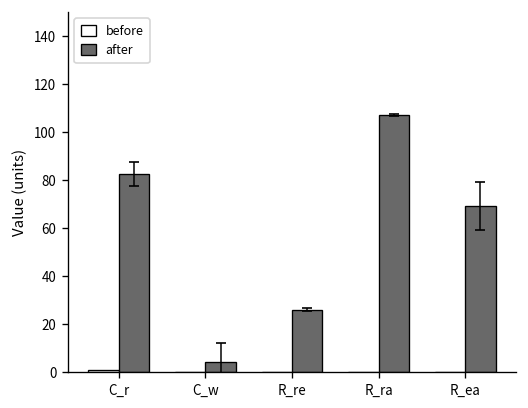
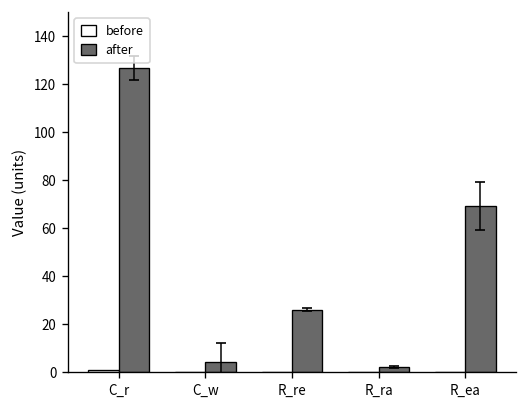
  {
    "before": {
      "C_w": 0,
      "R_re": 0,
      "R_ra": 0,
      "R_ea": 0
    },
    "after": {
-     "C_r": 83,
+     "C_r": 127,
      "C_w": 4,
      "R_re": 26,
-     "R_ra": 107,
+     "R_ra": 2,
      "R_ea": 69
    }
  }
